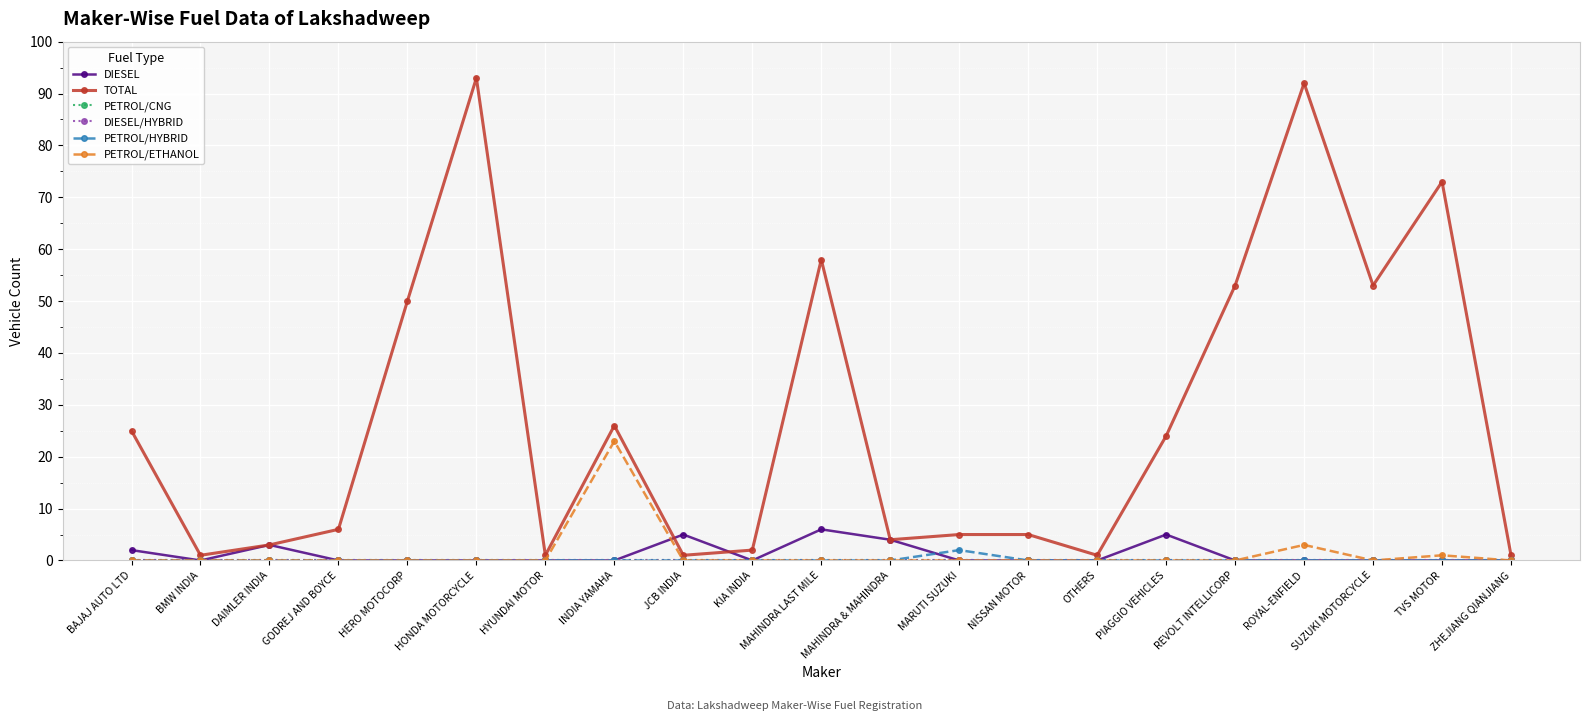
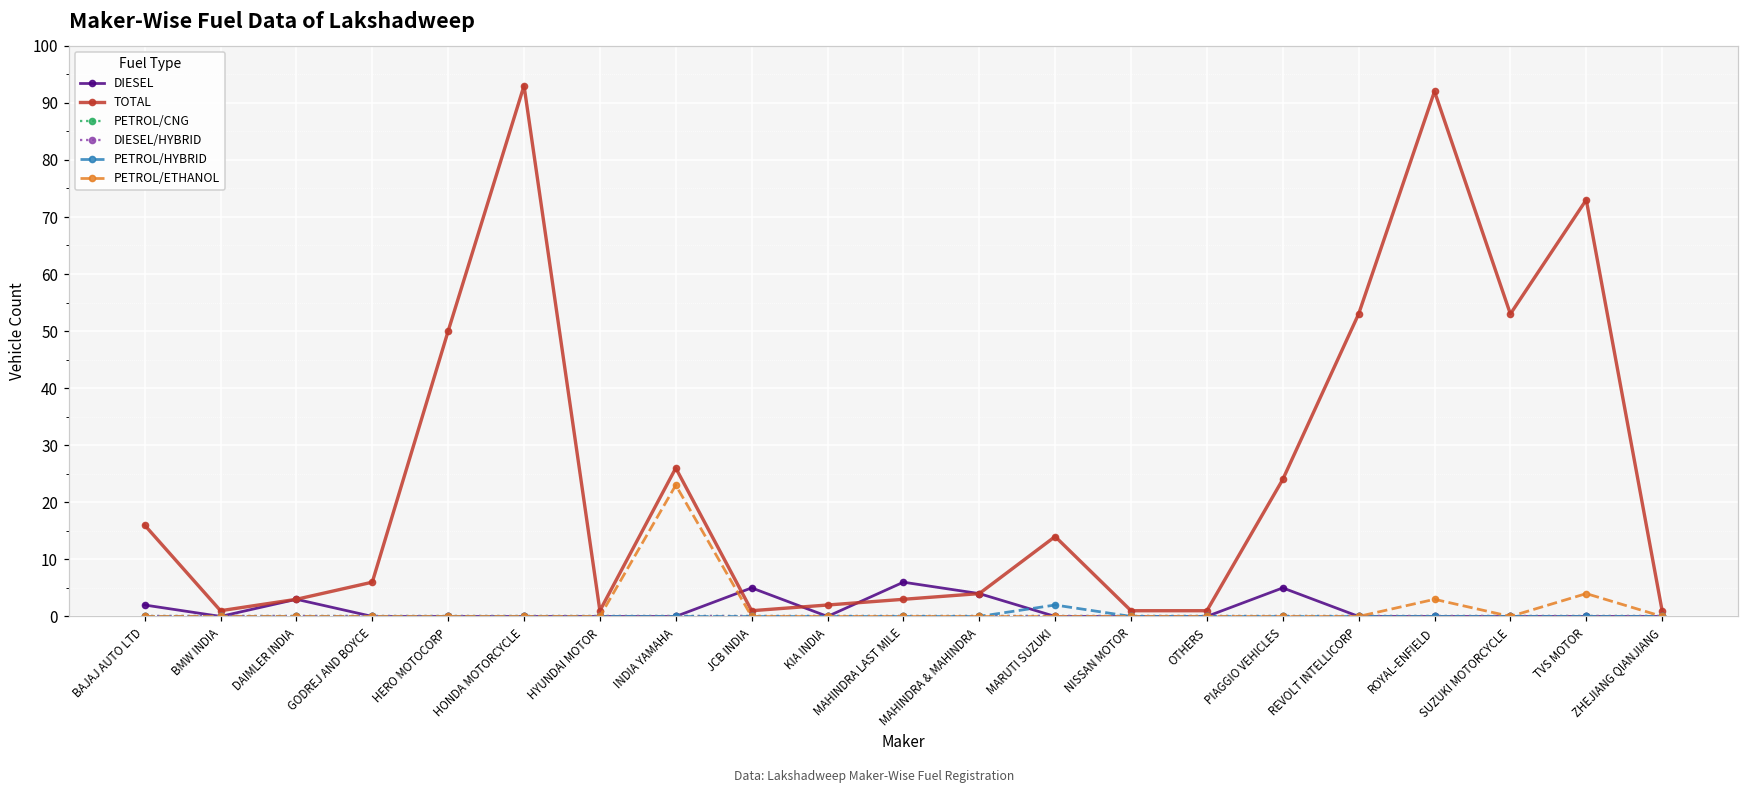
  {
    "DIESEL": {
      "BAJAJ AUTO LTD": 2,
      "JCB INDIA": 5,
      "MAHINDRA LAST MILE": 6,
      "PIAGGIO VEHICLES": 5
    },
    "TOTAL": {
-     "BAJAJ AUTO LTD": 25,
+     "BAJAJ AUTO LTD": 16,
      "BMW INDIA": 1,
      "GODREJ AND BOYCE": 6,
      "HERO MOTOCORP": 50,
      "HONDA MOTORCYCLE": 93,
      "HYUNDAI MOTOR": 1,
      "INDIA YAMAHA": 26,
      "JCB INDIA": 1,
      "KIA INDIA": 2,
-     "MAHINDRA LAST MILE": 58,
-     "MARUTI SUZUKI": 5,
-     "NISSAN MOTOR": 5,
+     "MAHINDRA LAST MILE": 3,
+     "MARUTI SUZUKI": 14,
+     "NISSAN MOTOR": 1,
      "OTHERS": 1,
      "PIAGGIO VEHICLES": 24,
      "REVOLT INTELLICORP": 53,
      "ROYAL-ENFIELD": 92,
      "SUZUKI MOTORCYCLE": 53,
      "TVS MOTOR": 73,
      "ZHEJIANG QIANJIANG": 1
    },
    "PETROL/HYBRID": {
      "MARUTI SUZUKI": 2
    },
    "PETROL/ETHANOL": {
      "INDIA YAMAHA": 23,
      "ROYAL-ENFIELD": 3,
-     "TVS MOTOR": 1
+     "TVS MOTOR": 4
    }
  }
